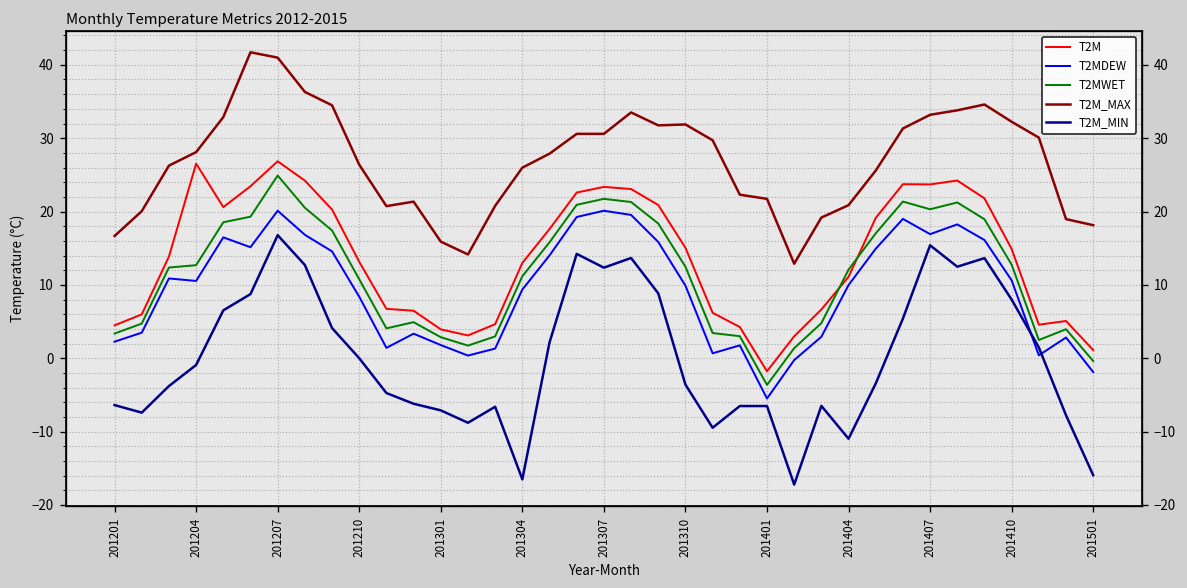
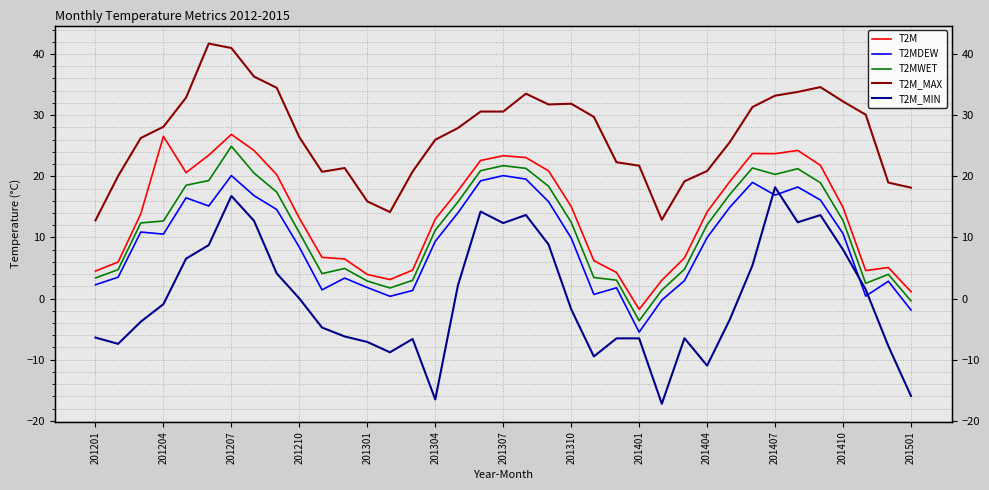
  {
    "T2M": {
      "201201": 4,
      "201204": 27,
      "201207": 27,
      "201210": 13,
      "201301": 4,
      "201304": 13,
      "201307": 23,
      "201310": 15,
      "201401": -2,
-     "201404": 11,
+     "201404": 14,
      "201407": 24,
      "201410": 15,
      "201501": 1
    },
    "T2MDEW": {
      "201201": 2,
      "201204": 11,
      "201207": 20,
      "201210": 8,
      "201301": 2,
      "201304": 9,
      "201307": 20,
      "201310": 10,
      "201401": -5,
      "201404": 10,
      "201407": 17,
      "201410": 11,
      "201501": -2
    },
    "T2MWET": {
      "201201": 3,
      "201204": 13,
      "201207": 25,
      "201210": 11,
      "201301": 3,
      "201304": 11,
      "201307": 22,
      "201310": 12,
      "201401": -4,
      "201404": 12,
      "201407": 20,
      "201410": 13,
      "201501": 0
    },
    "T2M_MAX": {
-     "201201": 17,
+     "201201": 13,
      "201204": 28,
      "201207": 41,
      "201210": 26,
      "201301": 16,
      "201304": 26,
      "201307": 31,
      "201310": 32,
      "201401": 22,
      "201404": 21,
      "201407": 33,
      "201410": 32,
      "201501": 18
    },
    "T2M_MIN": {
      "201201": -6,
      "201204": -1,
      "201207": 17,
      "201210": 0,
      "201301": -7,
      "201304": -17,
      "201307": 12,
-     "201310": -4,
+     "201310": -2,
      "201401": -7,
      "201404": -11,
-     "201407": 15,
+     "201407": 18,
      "201410": 8,
      "201501": -16
    }
  }
